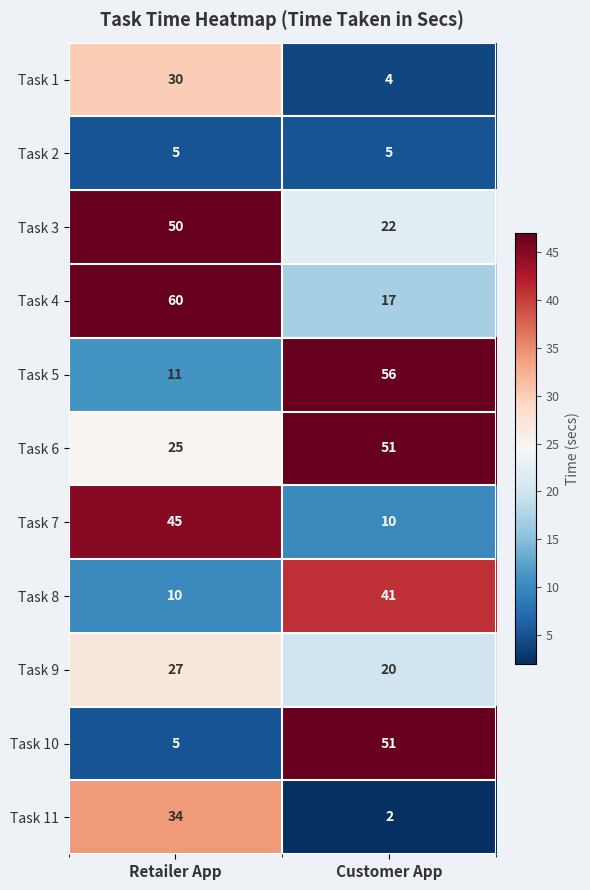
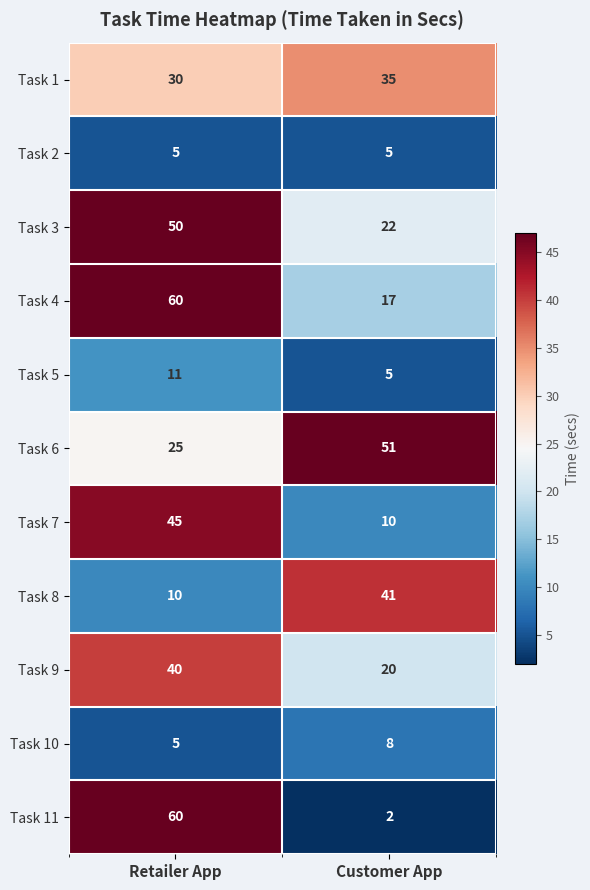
  {
    "Task 1": {
      "Retailer App": 30,
-     "Customer App": 4
+     "Customer App": 35
    },
    "Task 2": {
      "Retailer App": 5,
      "Customer App": 5
    },
    "Task 3": {
      "Retailer App": 50,
      "Customer App": 22
    },
    "Task 4": {
      "Retailer App": 60,
      "Customer App": 17
    },
    "Task 5": {
      "Retailer App": 11,
-     "Customer App": 56
+     "Customer App": 5
    },
    "Task 6": {
      "Retailer App": 25,
      "Customer App": 51
    },
    "Task 7": {
      "Retailer App": 45,
      "Customer App": 10
    },
    "Task 8": {
      "Retailer App": 10,
      "Customer App": 41
    },
    "Task 9": {
-     "Retailer App": 27,
+     "Retailer App": 40,
      "Customer App": 20
    },
    "Task 10": {
      "Retailer App": 5,
-     "Customer App": 51
+     "Customer App": 8
    },
    "Task 11": {
-     "Retailer App": 34,
+     "Retailer App": 60,
      "Customer App": 2
    }
  }
